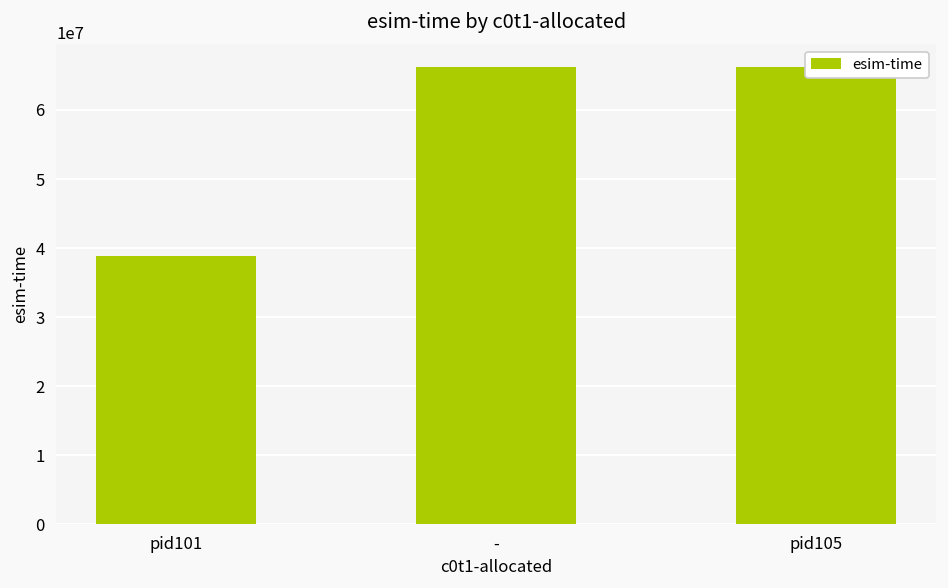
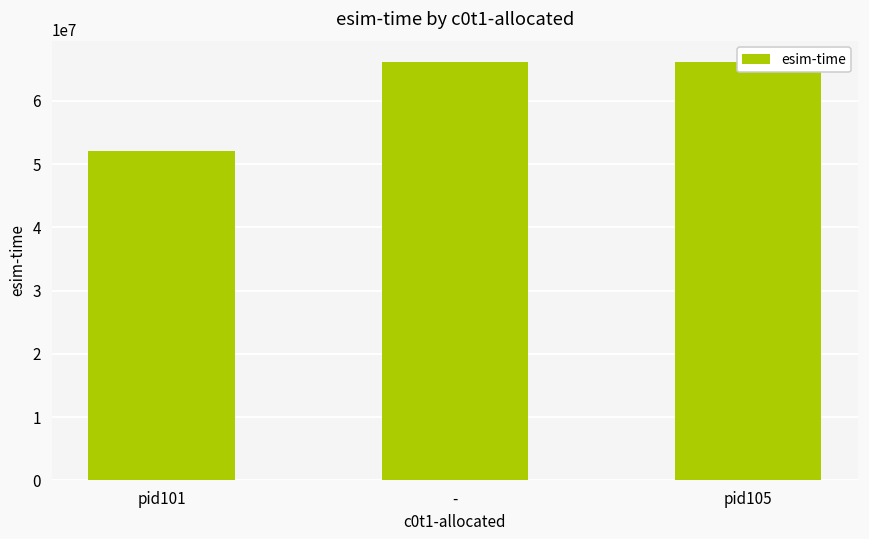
  {
-   "pid101": 39000000,
+   "pid101": 52000000,
    "-": 66000000
  }
